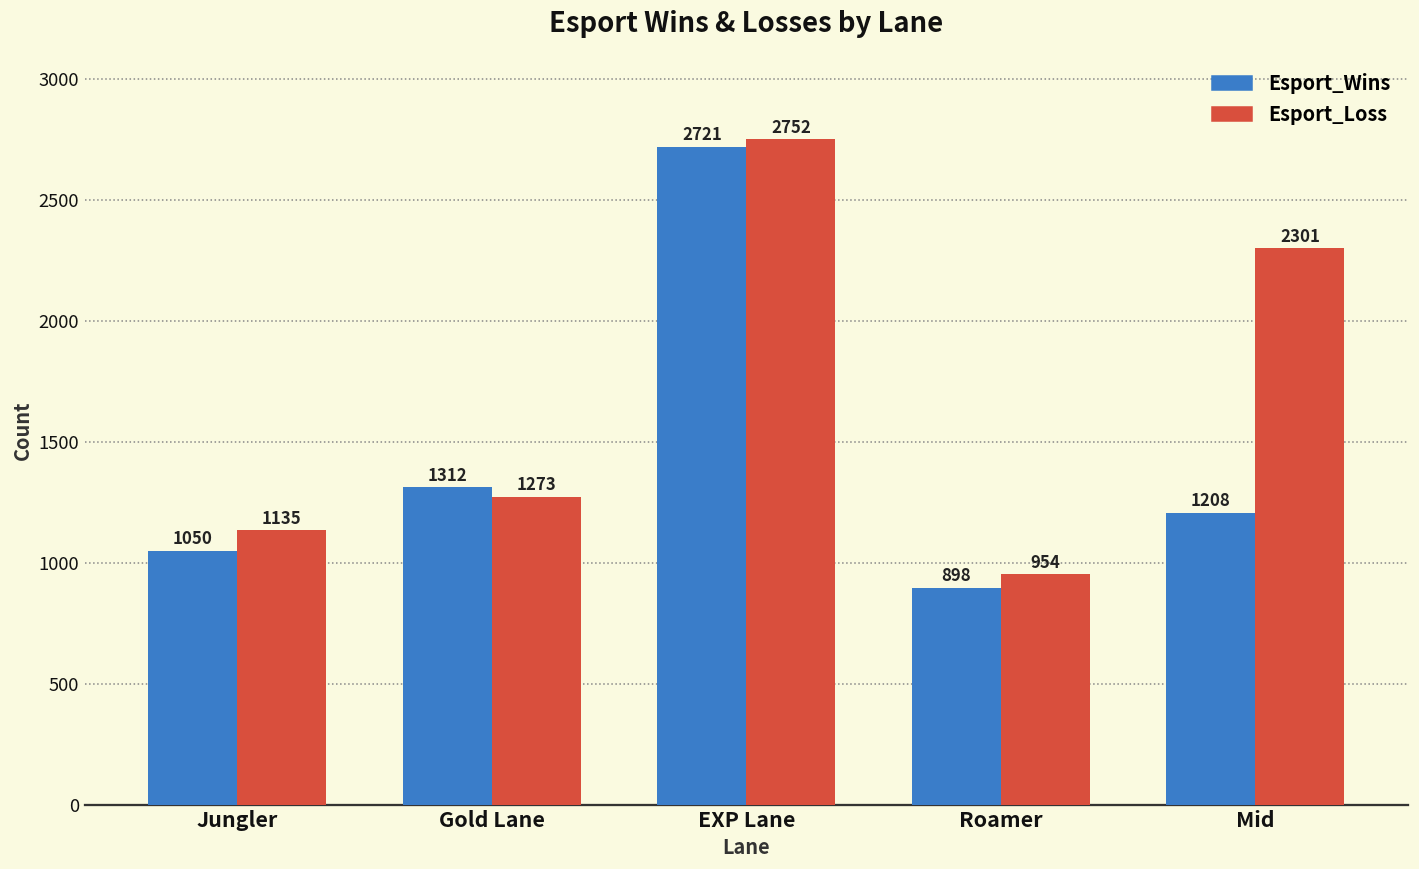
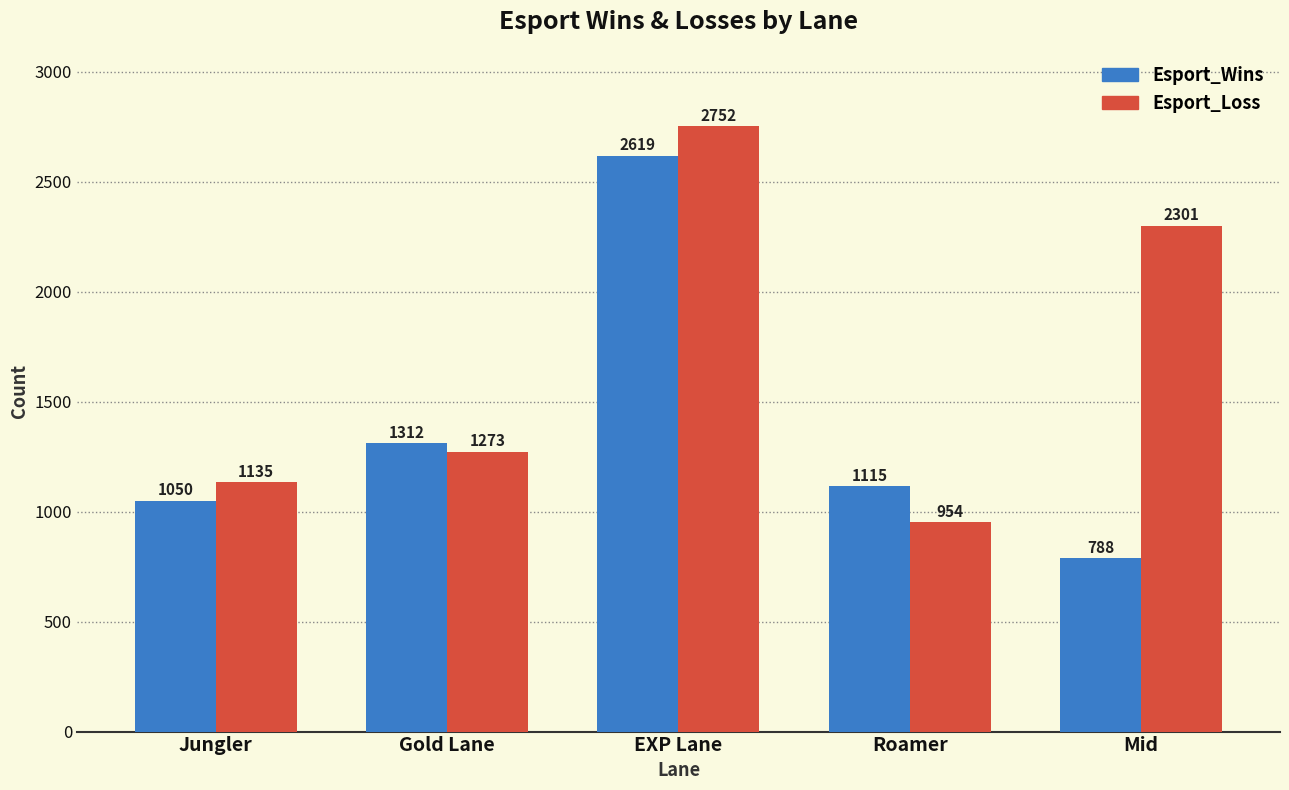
  {
    "Esport_Wins": {
      "Jungler": 1050,
      "Gold Lane": 1312,
-     "EXP Lane": 2721,
-     "Roamer": 898,
-     "Mid": 1208
+     "EXP Lane": 2619,
+     "Roamer": 1115,
+     "Mid": 788
    },
    "Esport_Loss": {
      "Jungler": 1135,
      "Gold Lane": 1273,
      "EXP Lane": 2752,
      "Roamer": 954,
      "Mid": 2301
    }
  }
